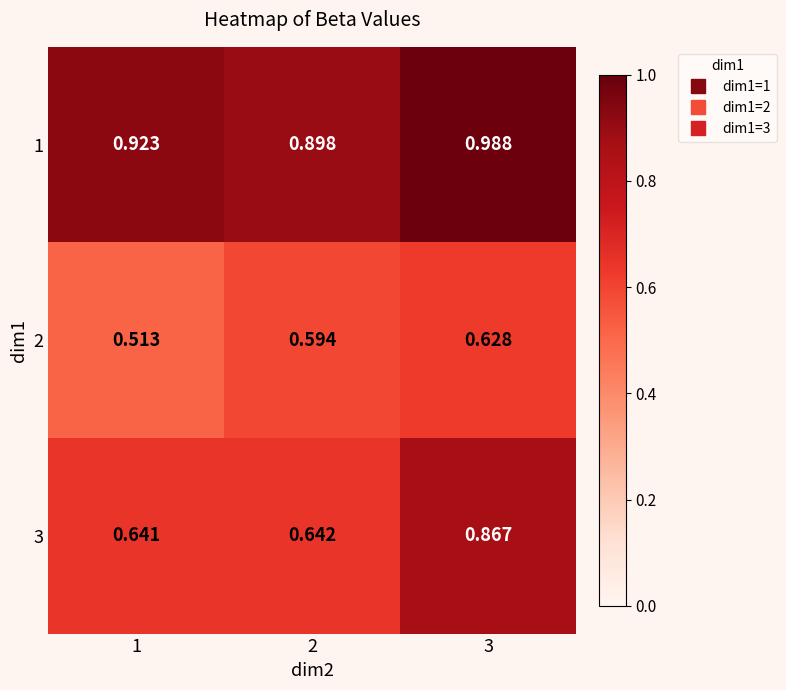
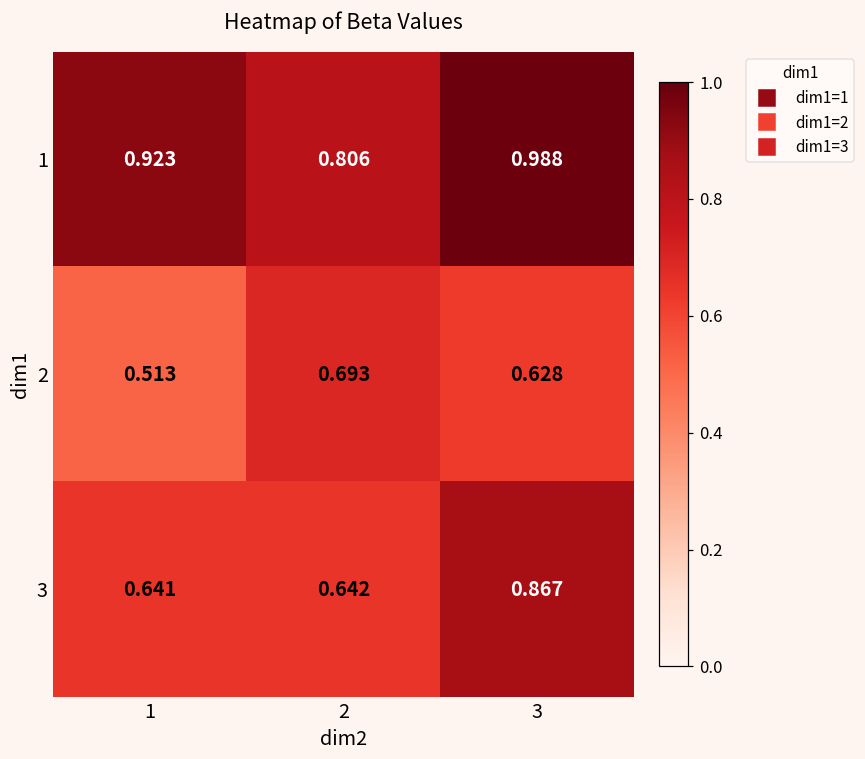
  {
    "1": {
      "1": 0.923,
-     "2": 0.898,
+     "2": 0.806,
      "3": 0.988
    },
    "2": {
      "1": 0.513,
-     "2": 0.594,
+     "2": 0.693,
      "3": 0.628
    },
    "3": {
      "1": 0.641,
      "2": 0.642,
      "3": 0.867
    }
  }
